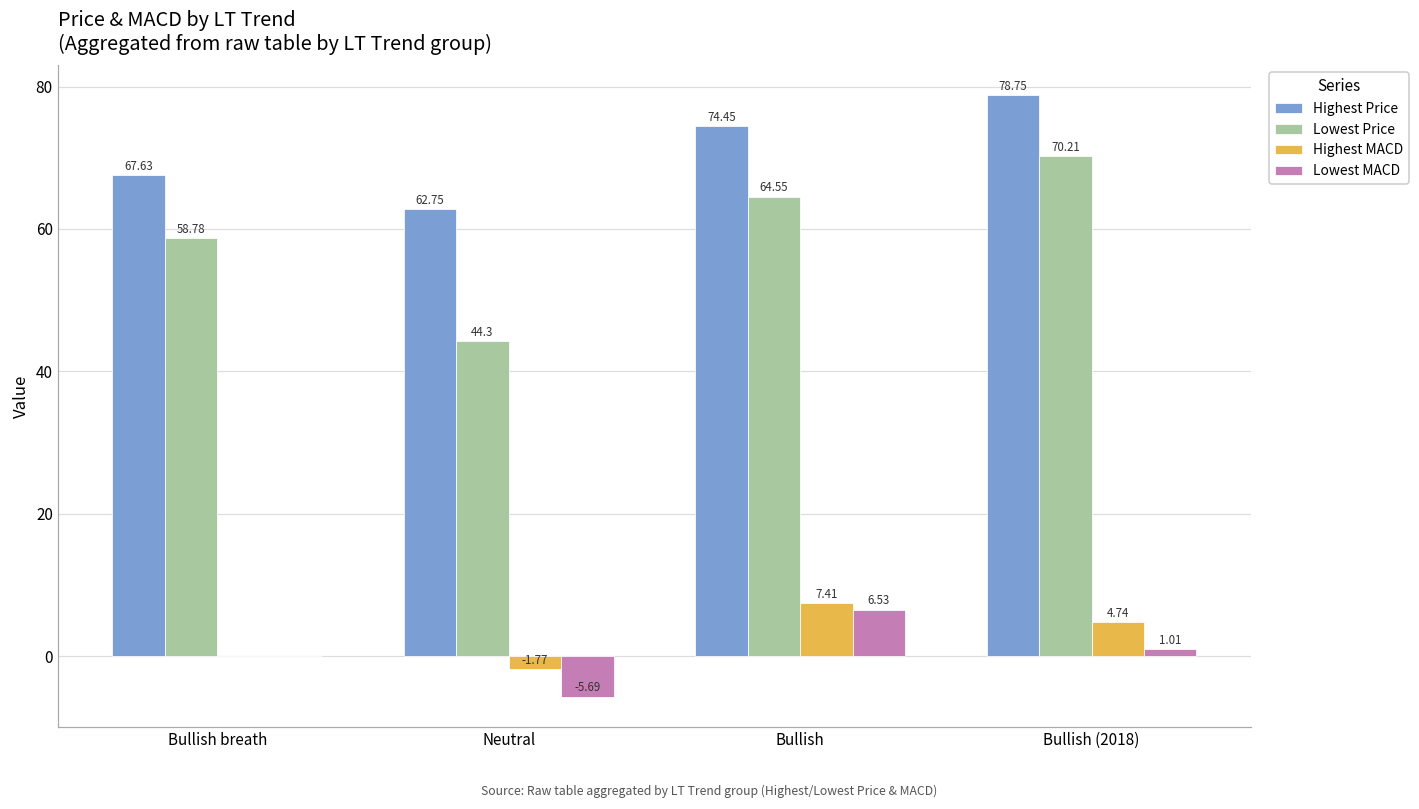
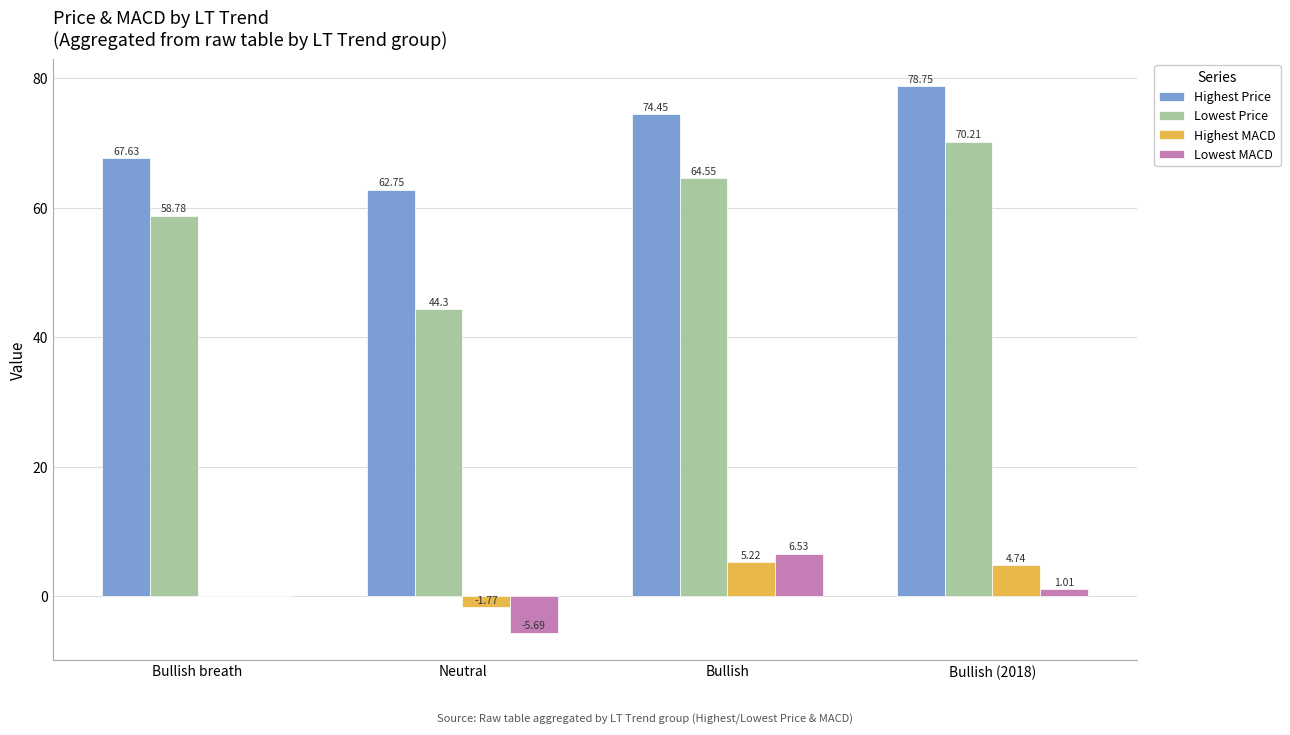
  {
    "Highest Price": {
      "Bullish breath": 67.63,
      "Neutral": 62.75,
      "Bullish": 74.45,
      "Bullish (2018)": 78.75
    },
    "Lowest Price": {
      "Bullish breath": 58.78,
      "Neutral": 44.3,
      "Bullish": 64.55,
      "Bullish (2018)": 70.21
    },
    "Highest MACD": {
      "Neutral": -1.77,
-     "Bullish": 7.41,
+     "Bullish": 5.22,
      "Bullish (2018)": 4.74
    },
    "Lowest MACD": {
      "Neutral": -5.69,
      "Bullish": 6.53,
      "Bullish (2018)": 1.01
    }
  }
